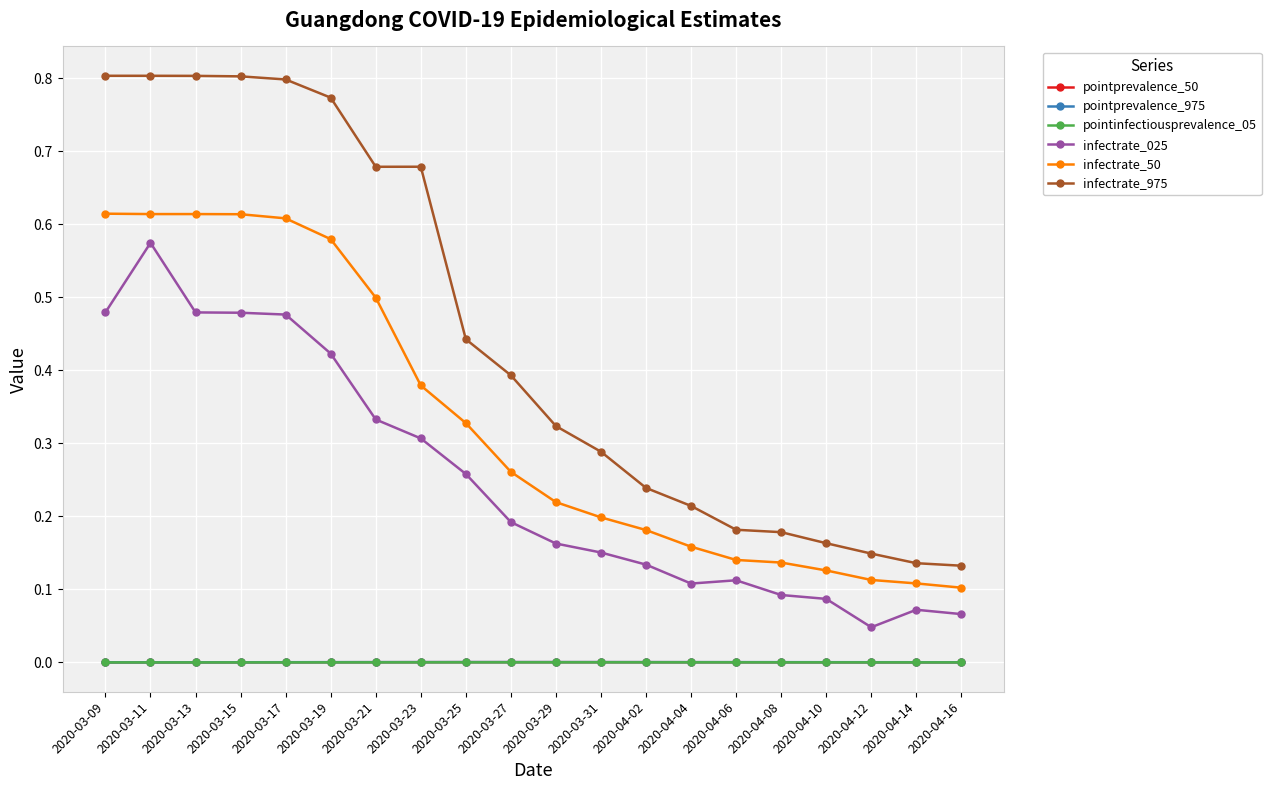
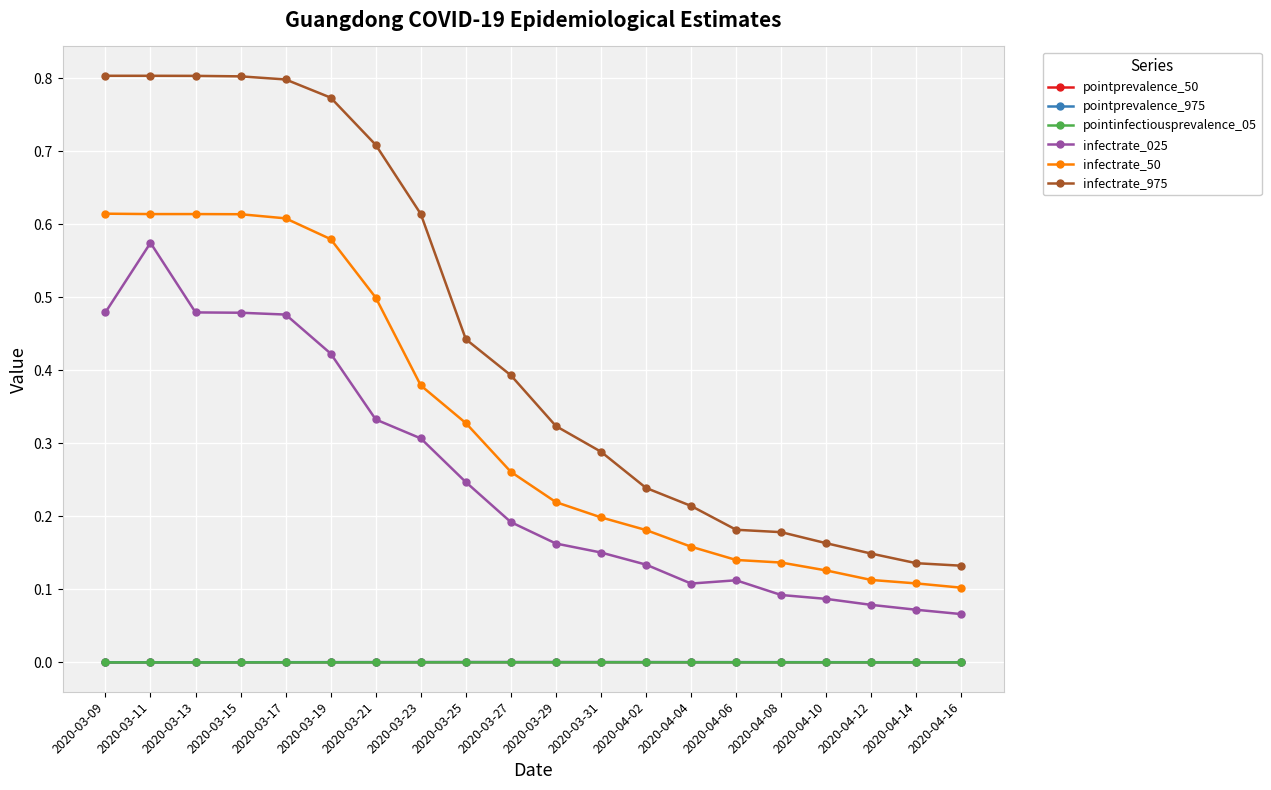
  {
    "pointinfectiousprevalence_05": {
      "2020-03-09": 0.00,
      "2020-03-11": 0.00,
      "2020-03-13": 0.00,
      "2020-03-15": 0.00,
      "2020-03-17": 0.00,
      "2020-03-19": 0.00,
      "2020-03-21": 0.00,
      "2020-03-23": 0.00,
      "2020-03-25": 0.00,
      "2020-03-27": 0.00,
      "2020-03-29": 0.00,
      "2020-03-31": 0.00,
      "2020-04-02": 0.00,
      "2020-04-04": 0.00,
      "2020-04-06": 0.00,
      "2020-04-08": 0.00,
      "2020-04-10": 0.00,
      "2020-04-12": 0.00,
      "2020-04-14": 0.00,
      "2020-04-16": 0.00
    },
    "infectrate_025": {
      "2020-03-09": 0.48,
      "2020-03-11": 0.57,
      "2020-03-13": 0.48,
      "2020-03-15": 0.48,
      "2020-03-17": 0.48,
      "2020-03-19": 0.42,
      "2020-03-21": 0.33,
      "2020-03-23": 0.31,
-     "2020-03-25": 0.26,
+     "2020-03-25": 0.25,
      "2020-03-27": 0.19,
      "2020-03-29": 0.16,
      "2020-03-31": 0.15,
      "2020-04-02": 0.13,
      "2020-04-04": 0.11,
      "2020-04-06": 0.11,
      "2020-04-08": 0.09,
      "2020-04-10": 0.09,
-     "2020-04-12": 0.05,
+     "2020-04-12": 0.08,
      "2020-04-14": 0.07,
      "2020-04-16": 0.07
    },
    "infectrate_50": {
      "2020-03-09": 0.61,
      "2020-03-11": 0.61,
      "2020-03-13": 0.61,
      "2020-03-15": 0.61,
      "2020-03-17": 0.61,
      "2020-03-19": 0.58,
      "2020-03-21": 0.50,
      "2020-03-23": 0.38,
      "2020-03-25": 0.33,
      "2020-03-27": 0.26,
      "2020-03-29": 0.22,
      "2020-03-31": 0.20,
      "2020-04-02": 0.18,
      "2020-04-04": 0.16,
      "2020-04-06": 0.14,
      "2020-04-08": 0.14,
      "2020-04-10": 0.13,
      "2020-04-12": 0.11,
      "2020-04-14": 0.11,
      "2020-04-16": 0.10
    },
    "infectrate_975": {
      "2020-03-09": 0.80,
      "2020-03-11": 0.80,
      "2020-03-13": 0.80,
      "2020-03-15": 0.80,
      "2020-03-17": 0.80,
      "2020-03-19": 0.77,
-     "2020-03-21": 0.68,
-     "2020-03-23": 0.68,
+     "2020-03-21": 0.71,
+     "2020-03-23": 0.61,
      "2020-03-25": 0.44,
      "2020-03-27": 0.39,
      "2020-03-29": 0.32,
      "2020-03-31": 0.29,
      "2020-04-02": 0.24,
      "2020-04-04": 0.21,
      "2020-04-06": 0.18,
      "2020-04-08": 0.18,
      "2020-04-10": 0.16,
      "2020-04-12": 0.15,
      "2020-04-14": 0.14,
      "2020-04-16": 0.13
    }
  }
